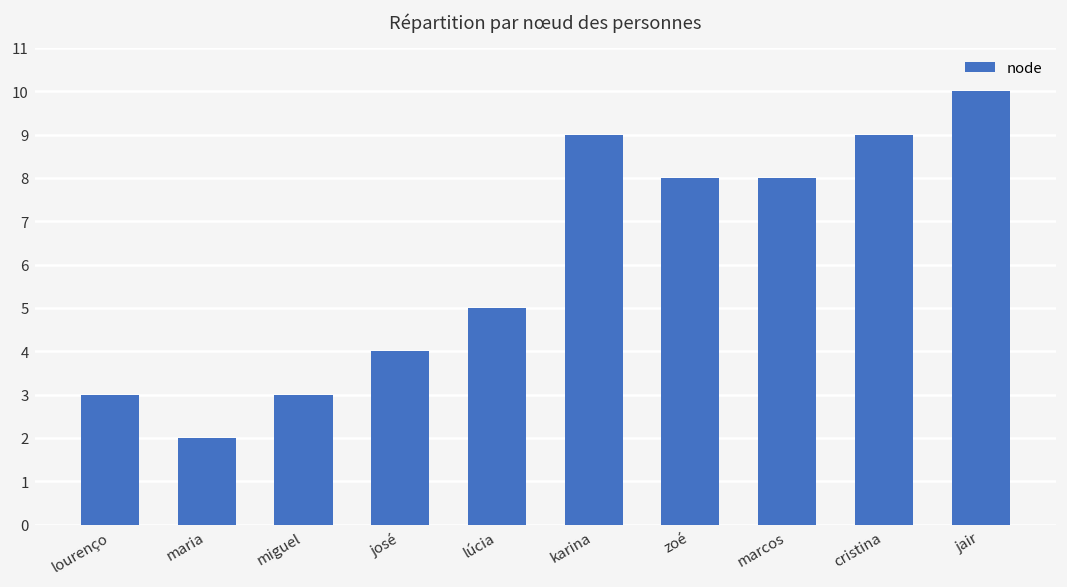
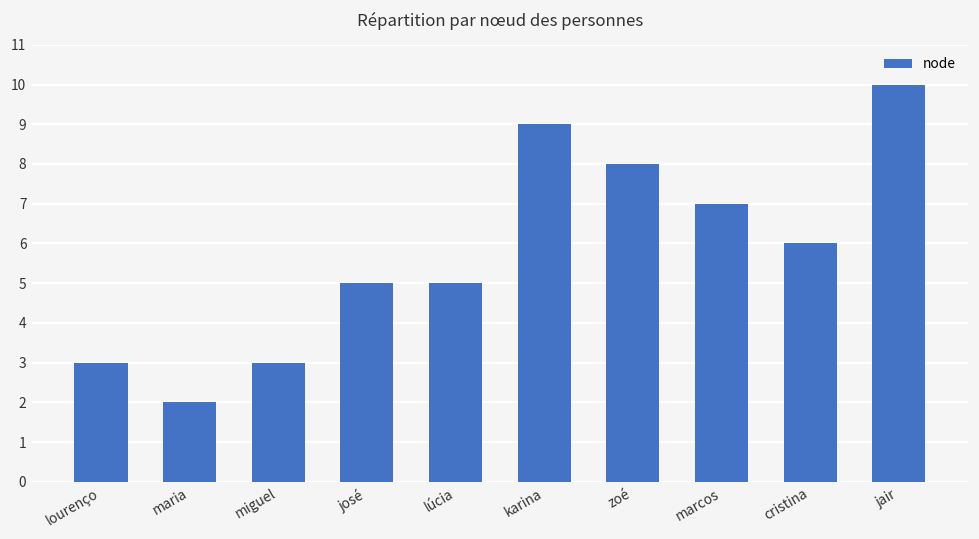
  {
    "lourenço": 3,
    "maria": 2,
    "miguel": 3,
-   "josé": 4,
+   "josé": 5,
    "lúcia": 5,
    "karina": 9,
    "zoé": 8,
-   "marcos": 8,
-   "cristina": 9,
+   "marcos": 7,
+   "cristina": 6,
    "jair": 10
  }
